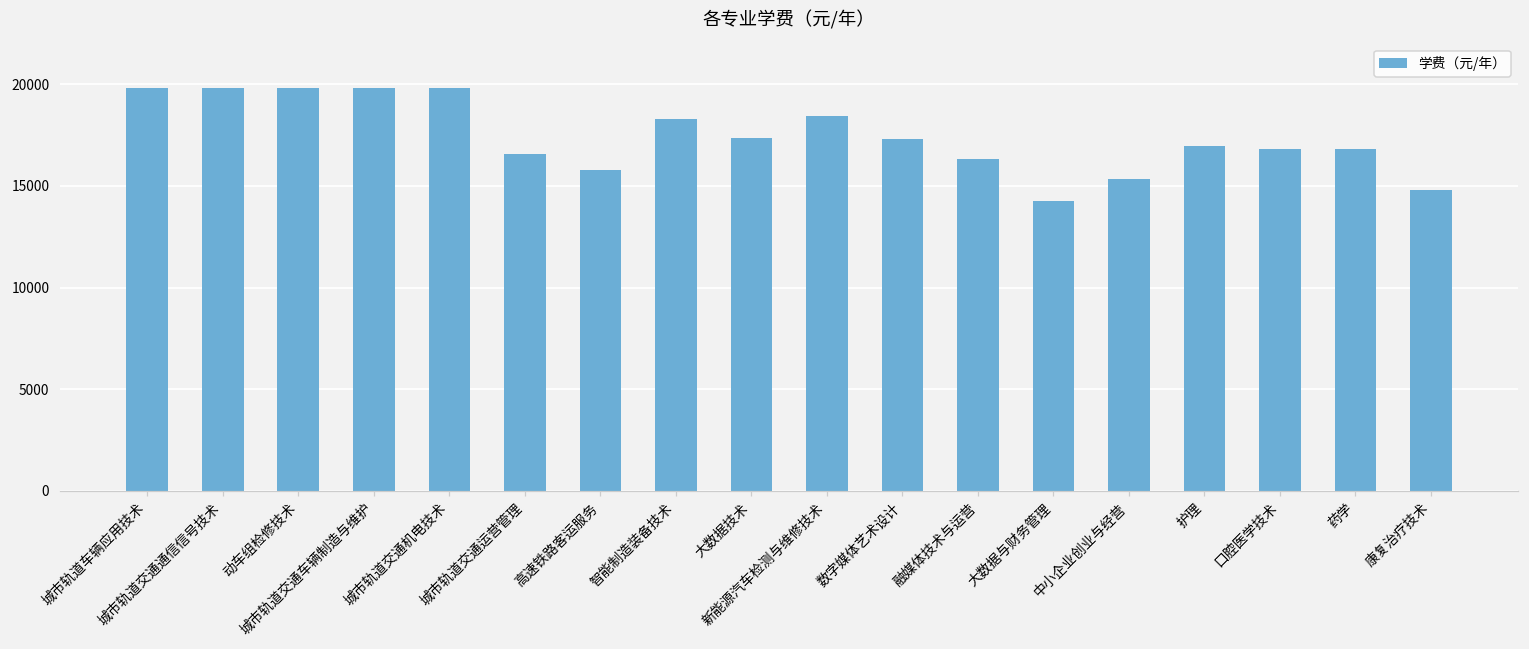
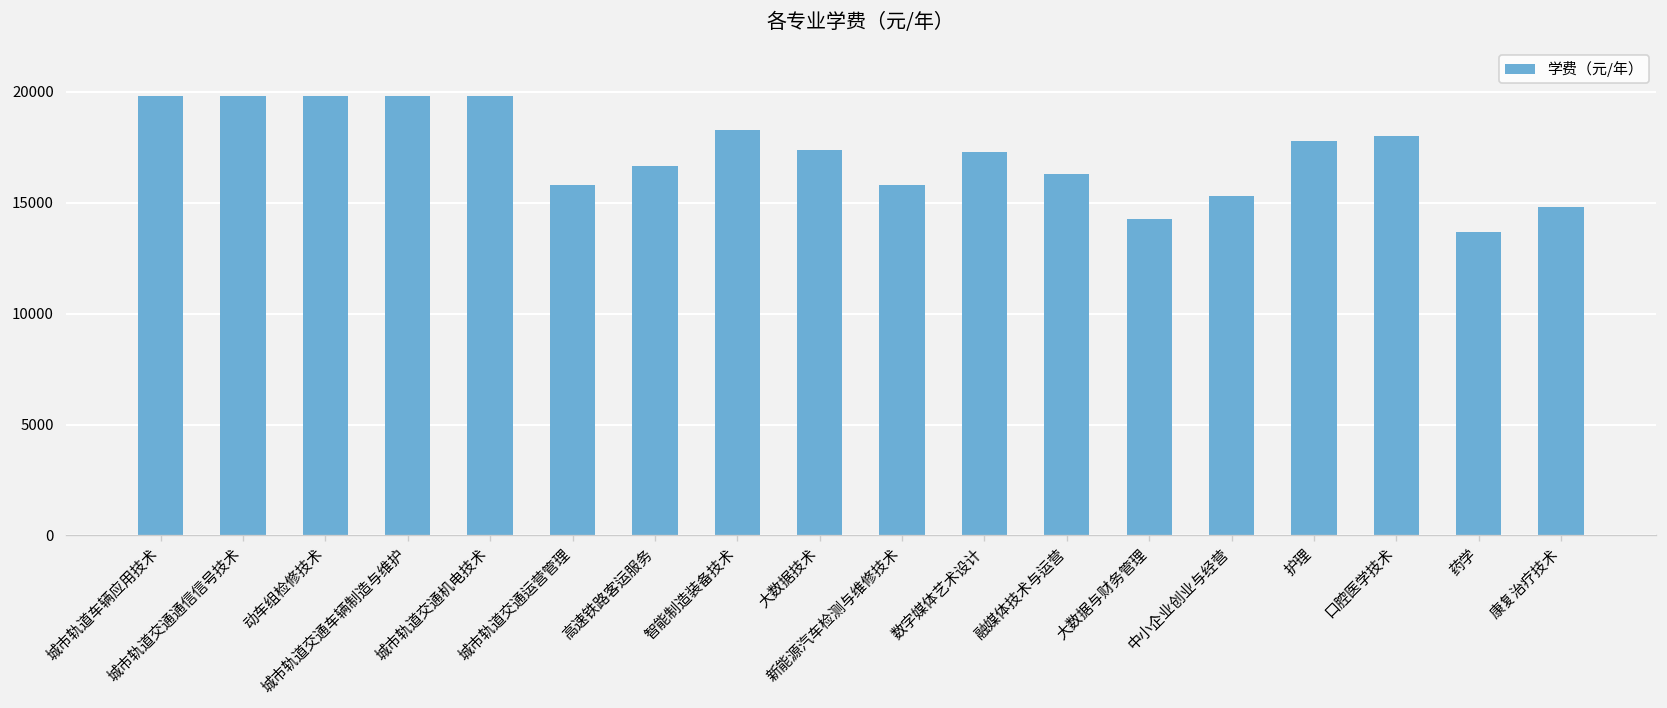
  {
    "城市轨道车辆应用技术": 19800,
    "城市轨道交通通信信号技术": 19800,
    "动车组检修技术": 19800,
    "城市轨道交通车辆制造与维护": 19800,
    "城市轨道交通机电技术": 19800,
-   "城市轨道交通运营管理": 16600,
-   "高速铁路客运服务": 15800,
+   "城市轨道交通运营管理": 15800,
+   "高速铁路客运服务": 16600,
    "智能制造装备技术": 18300,
    "大数据技术": 17400,
-   "新能源汽车检测与维修技术": 18400,
+   "新能源汽车检测与维修技术": 15800,
    "数字媒体艺术设计": 17300,
    "融媒体技术与运营": 16300,
    "大数据与财务管理": 14300,
    "中小企业创业与经营": 15300,
-   "护理": 17000,
-   "口腔医学技术": 16800,
-   "药学": 16800,
+   "护理": 17800,
+   "口腔医学技术": 18000,
+   "药学": 13700,
    "康复治疗技术": 14800
  }
